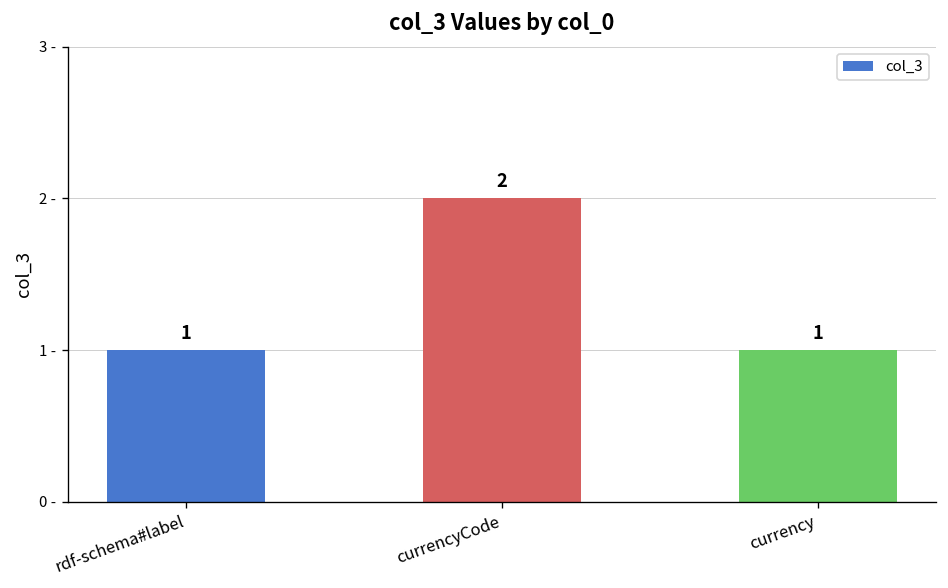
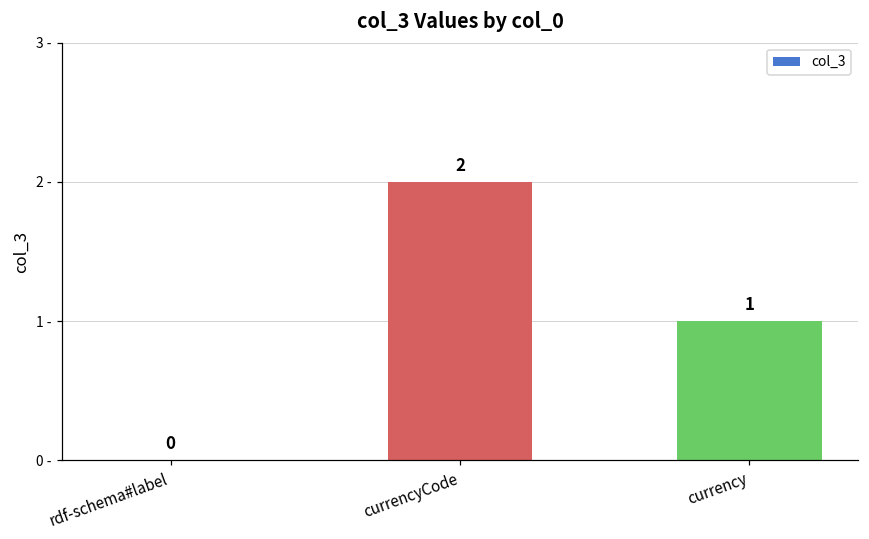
  {
-   "rdf-schema#label": 1,
+   "rdf-schema#label": 0,
    "currencyCode": 2,
    "currency": 1
  }
